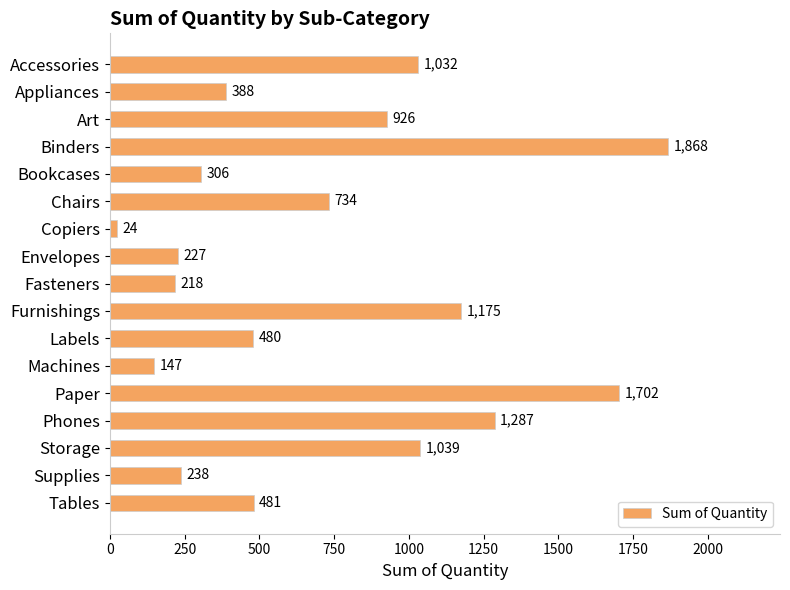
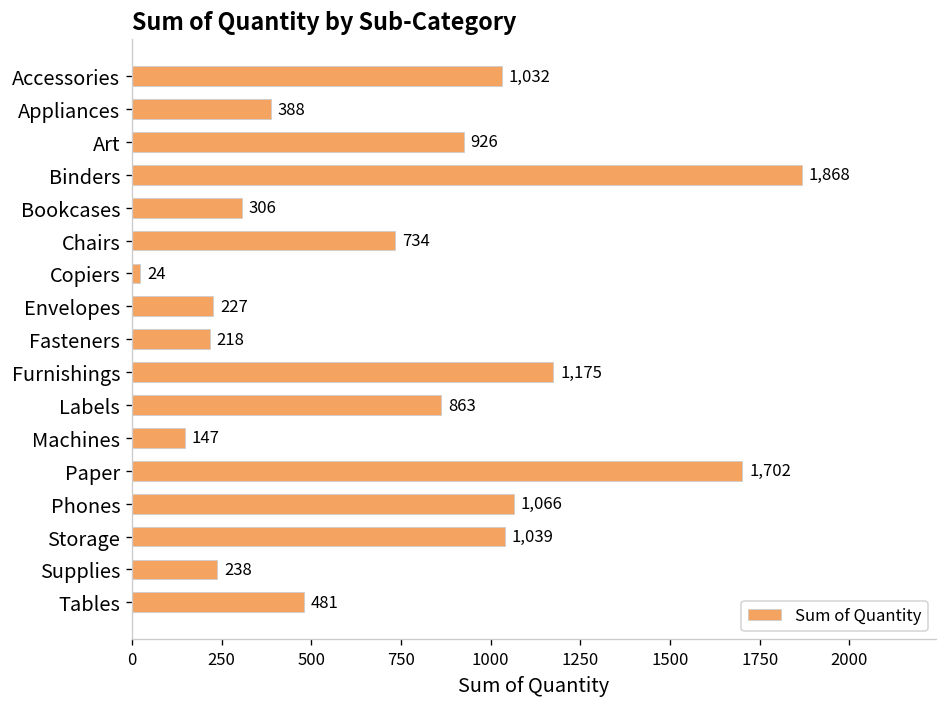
  {
    "Accessories": "1,032",
    "Appliances": "388",
    "Art": "926",
    "Binders": "1,868",
    "Bookcases": "306",
    "Chairs": "734",
    "Copiers": "24",
    "Envelopes": "227",
    "Fasteners": "218",
    "Furnishings": "1,175",
-   "Labels": "480",
+   "Labels": "863",
    "Machines": "147",
    "Paper": "1,702",
-   "Phones": "1,287",
+   "Phones": "1,066",
    "Storage": "1,039",
    "Supplies": "238",
    "Tables": "481"
  }
